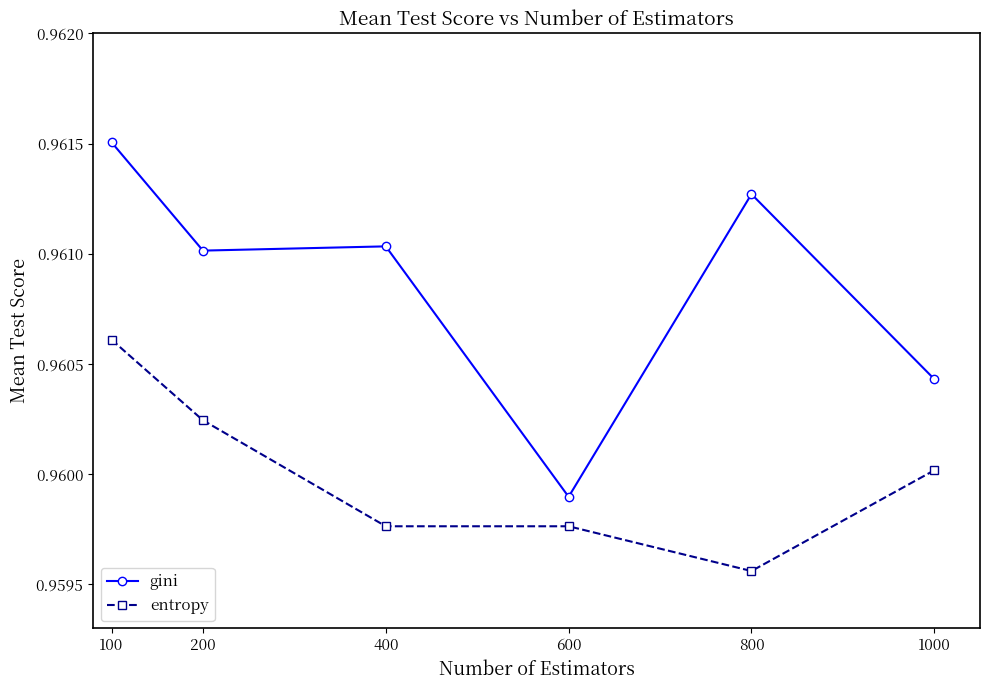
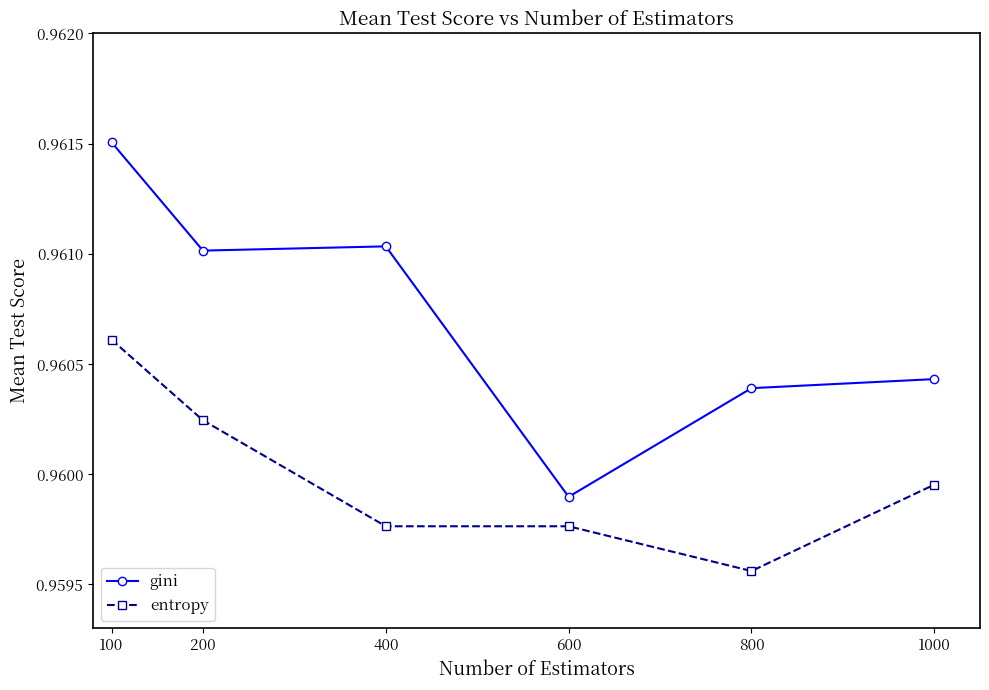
  {
    "gini": {
      "100": 0.96151,
      "200": 0.96101,
      "400": 0.96103,
      "600": 0.95990,
-     "800": 0.96127,
+     "800": 0.96039,
      "1000": 0.96043
    },
    "entropy": {
      "100": 0.96061,
      "200": 0.96024,
      "400": 0.95976,
      "600": 0.95976,
      "800": 0.95956,
-     "1000": 0.96002
+     "1000": 0.95995
    }
  }
